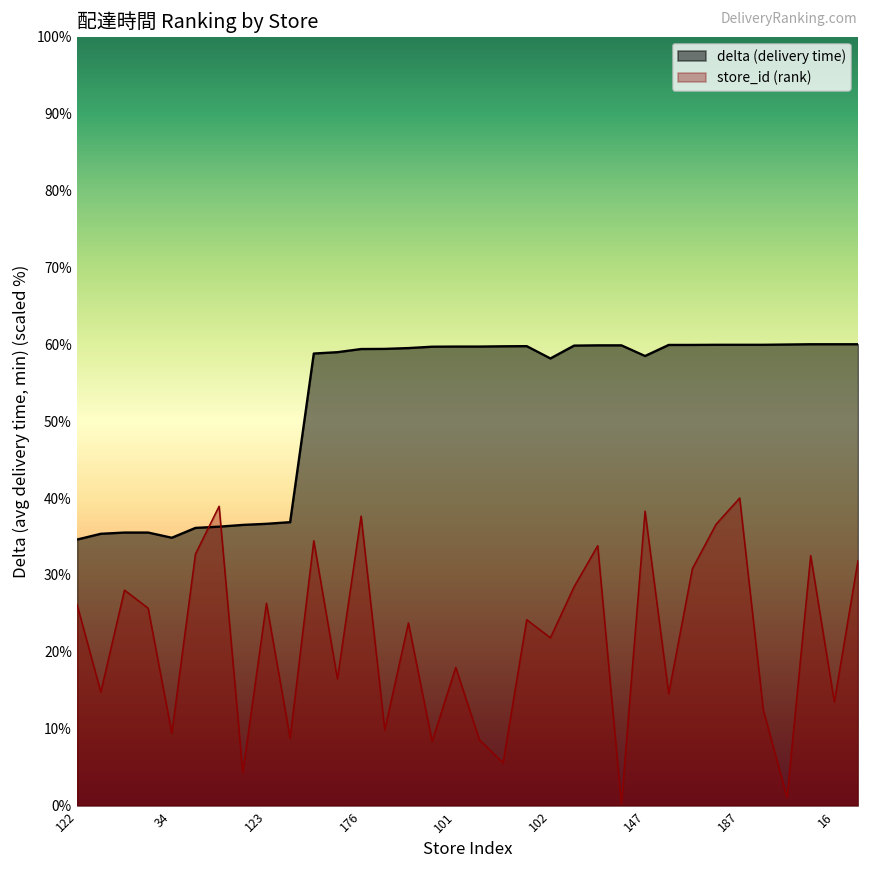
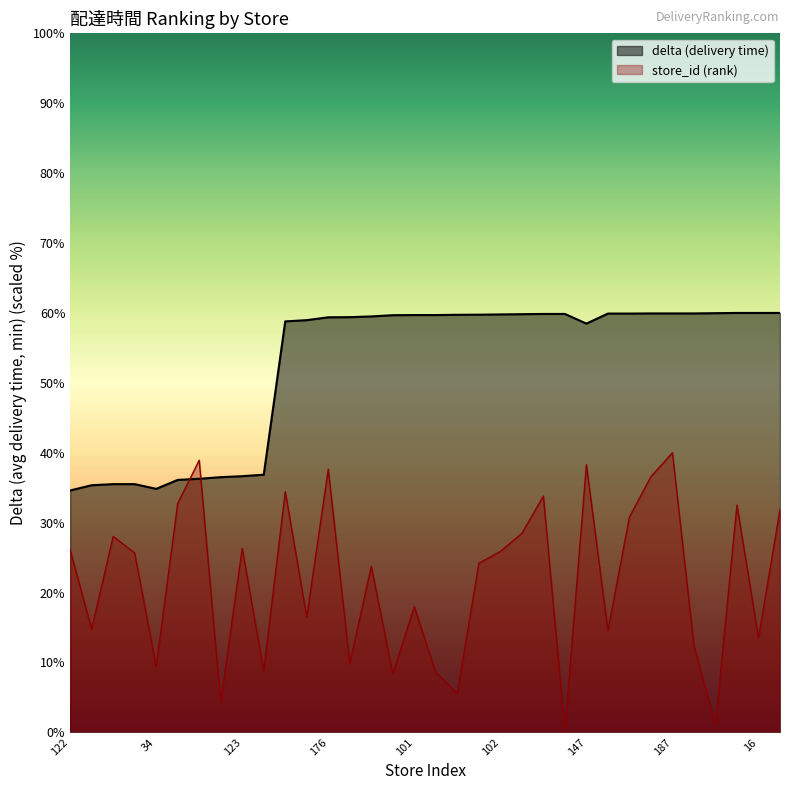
  {
    "delta (delivery time)": {
      "122": "35%",
      "34": "35%",
      "123": "37%",
      "176": "59%",
      "101": "60%",
-     "102": "58%",
+     "102": "60%",
      "147": "58%",
      "187": "60%",
      "16": "60%"
    },
    "store_id (rank)": {
      "122": "26%",
      "34": "9%",
      "123": "26%",
      "176": "38%",
      "101": "18%",
-     "102": "22%",
+     "102": "26%",
      "147": "38%",
      "187": "40%",
      "16": "13%"
    }
  }
